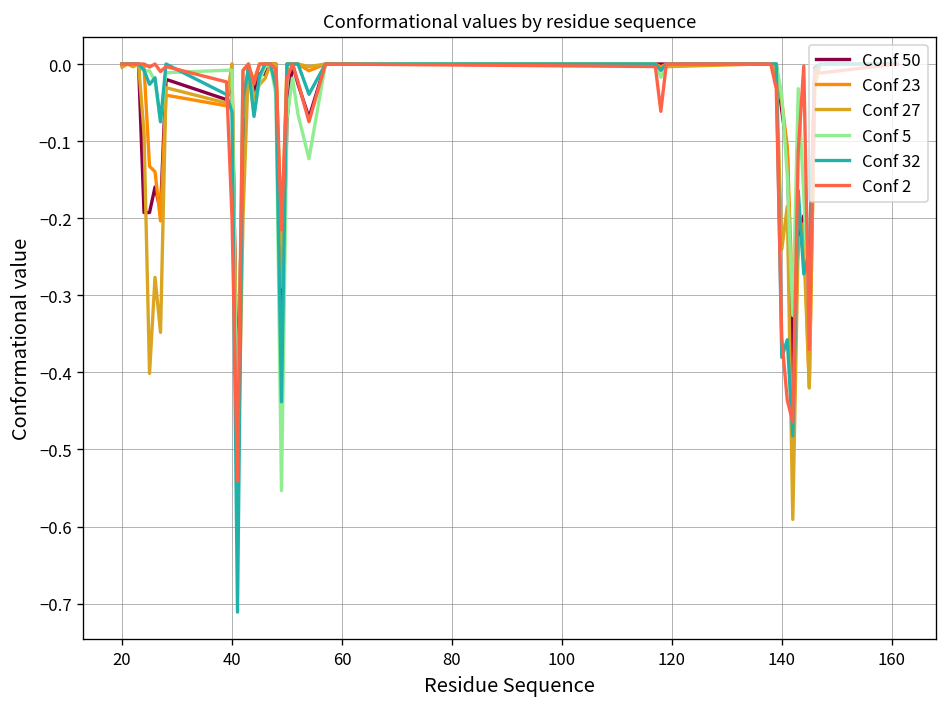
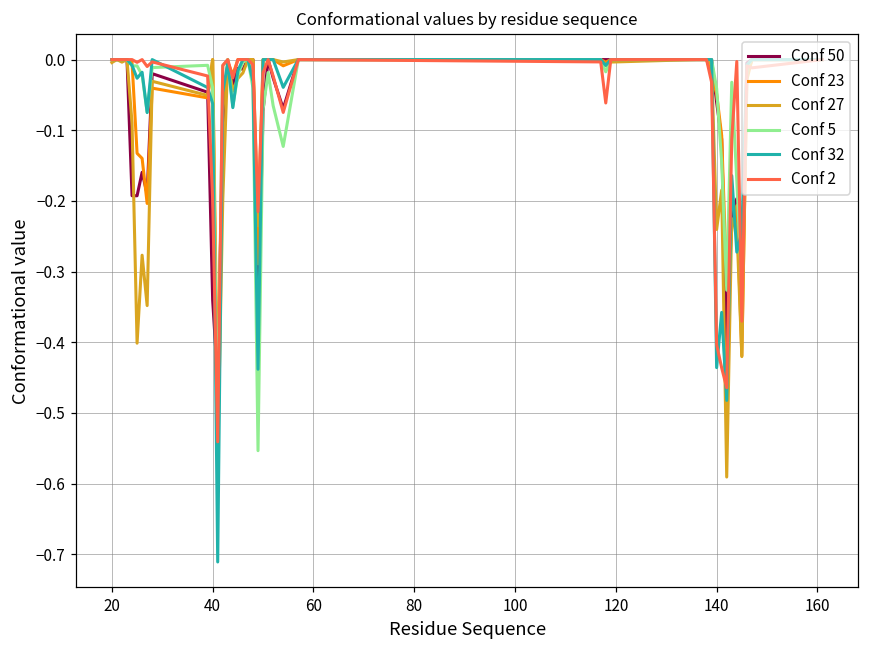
  {
    "Conf 50": {
-     "40": -0.02,
+     "40": -0.34,
      "140": -0.06
    },
    "Conf 5": {
-     "40": -0.01,
+     "40": -0.04,
      "140": -0.04
    },
    "Conf 32": {
      "40": -0.06,
-     "140": -0.38
+     "140": -0.44
    },
    "Conf 2": {
      "40": -0.20,
-     "140": -0.36
+     "140": -0.40
    }
  }
